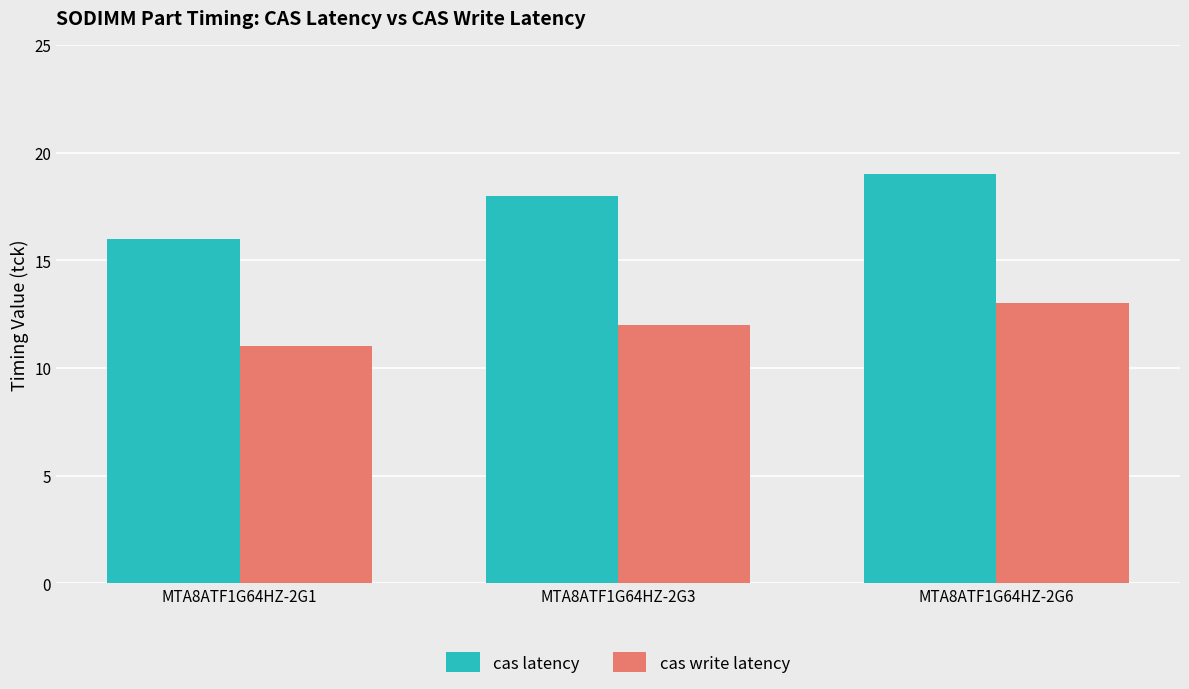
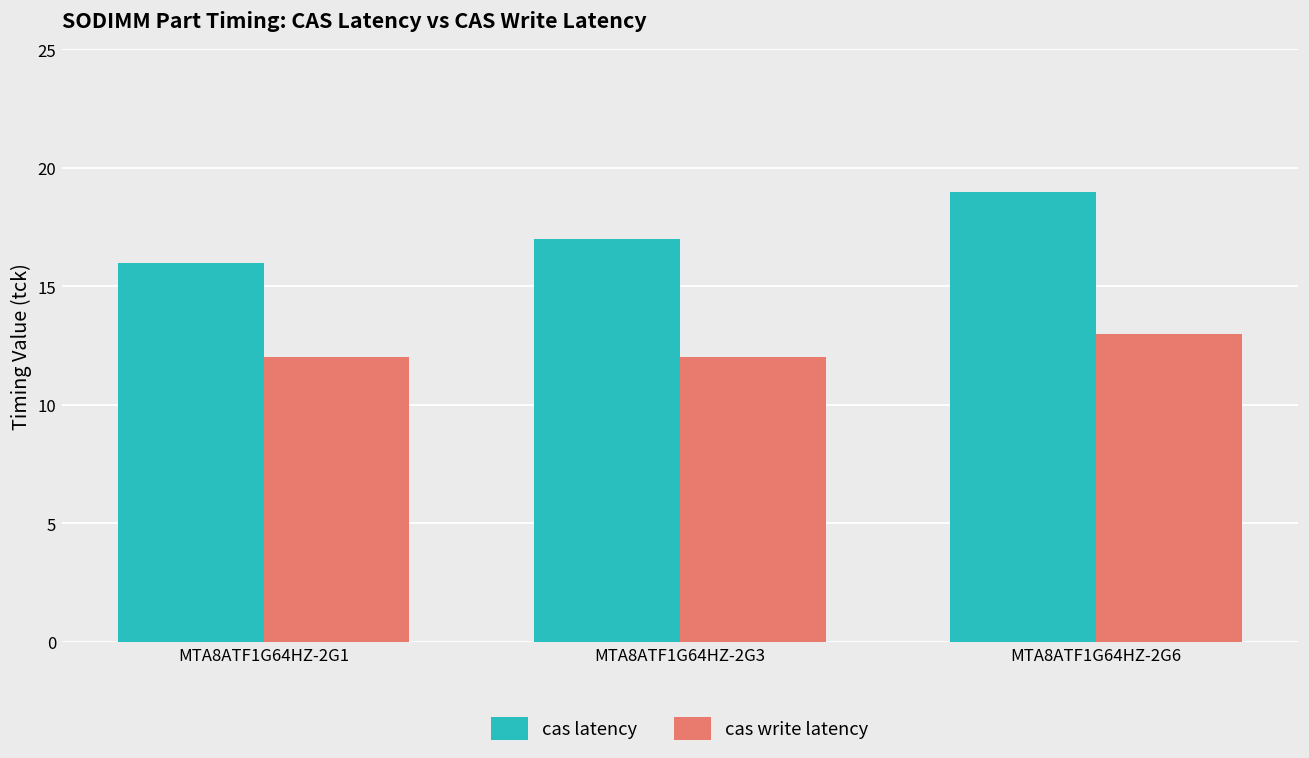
  {
    "cas latency": {
      "MTA8ATF1G64HZ-2G1": 16,
-     "MTA8ATF1G64HZ-2G3": 18,
+     "MTA8ATF1G64HZ-2G3": 17,
      "MTA8ATF1G64HZ-2G6": 19
    },
    "cas write latency": {
-     "MTA8ATF1G64HZ-2G1": 11,
+     "MTA8ATF1G64HZ-2G1": 12,
      "MTA8ATF1G64HZ-2G3": 12,
      "MTA8ATF1G64HZ-2G6": 13
    }
  }
